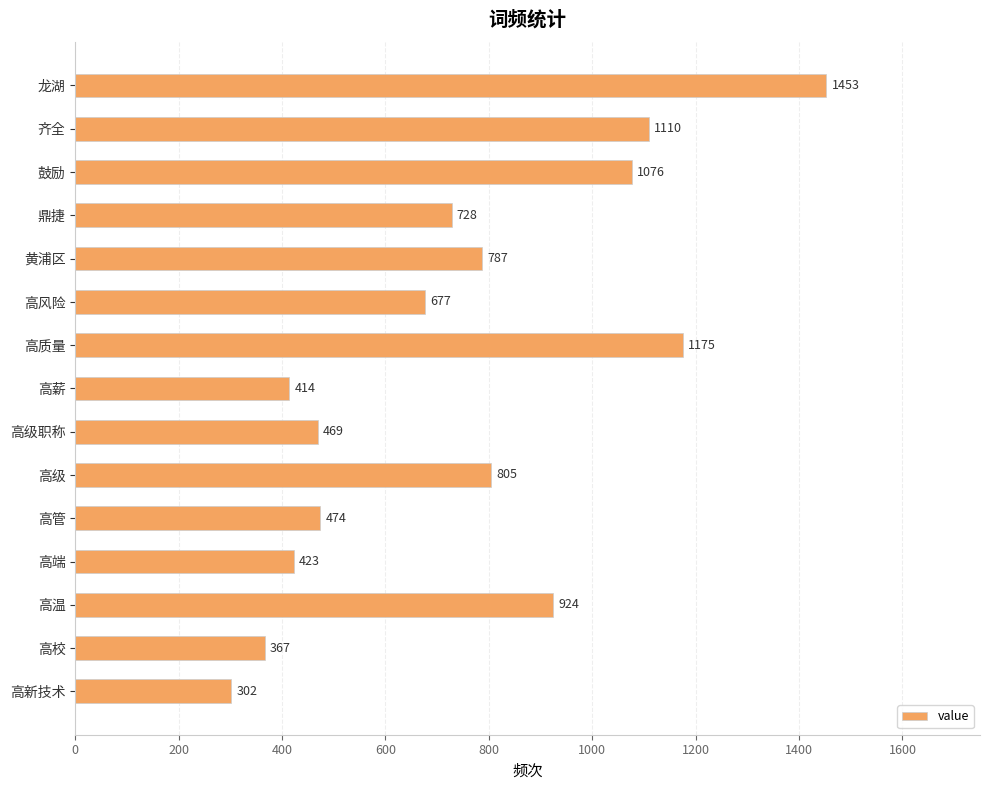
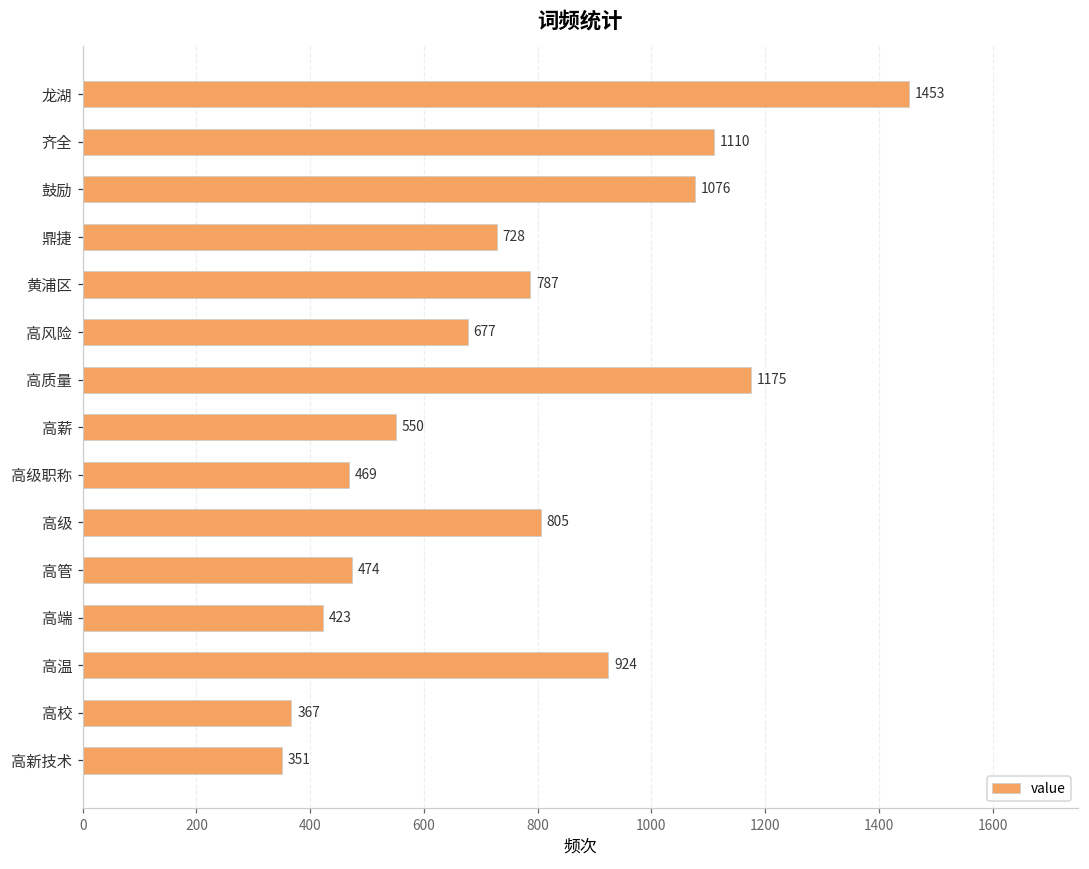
  {
    "龙湖": 1453,
    "齐全": 1110,
    "鼓励": 1076,
    "鼎捷": 728,
    "黄浦区": 787,
    "高风险": 677,
    "高质量": 1175,
-   "高薪": 414,
+   "高薪": 550,
    "高级职称": 469,
    "高级": 805,
    "高管": 474,
    "高端": 423,
    "高温": 924,
    "高校": 367,
-   "高新技术": 302
+   "高新技术": 351
  }
